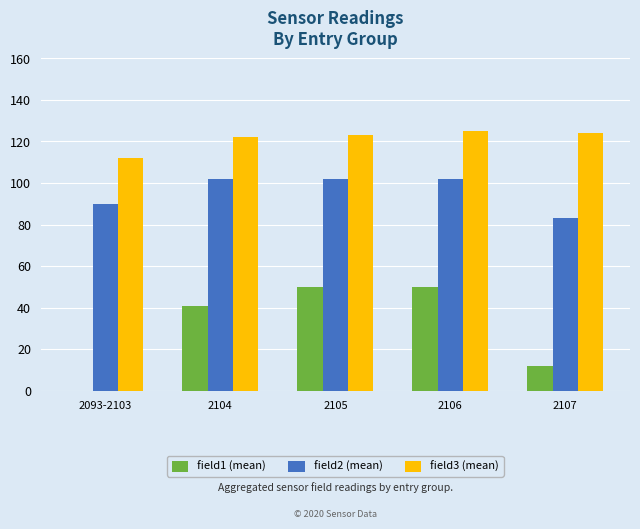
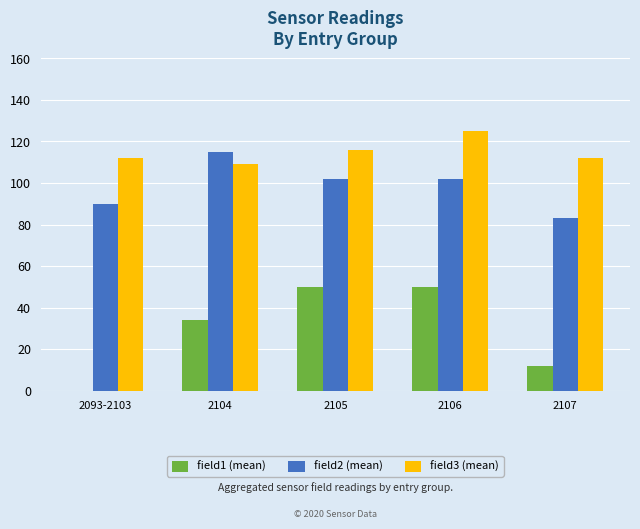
  {
    "field1 (mean)": {
      "2093-2103": 0,
-     "2104": 41,
+     "2104": 34,
      "2105": 50,
      "2106": 50,
      "2107": 12
    },
    "field2 (mean)": {
      "2093-2103": 90,
-     "2104": 102,
+     "2104": 115,
      "2105": 102,
      "2106": 102,
      "2107": 83
    },
    "field3 (mean)": {
      "2093-2103": 112,
-     "2104": 122,
-     "2105": 123,
+     "2104": 109,
+     "2105": 116,
      "2106": 125,
-     "2107": 124
+     "2107": 112
    }
  }
